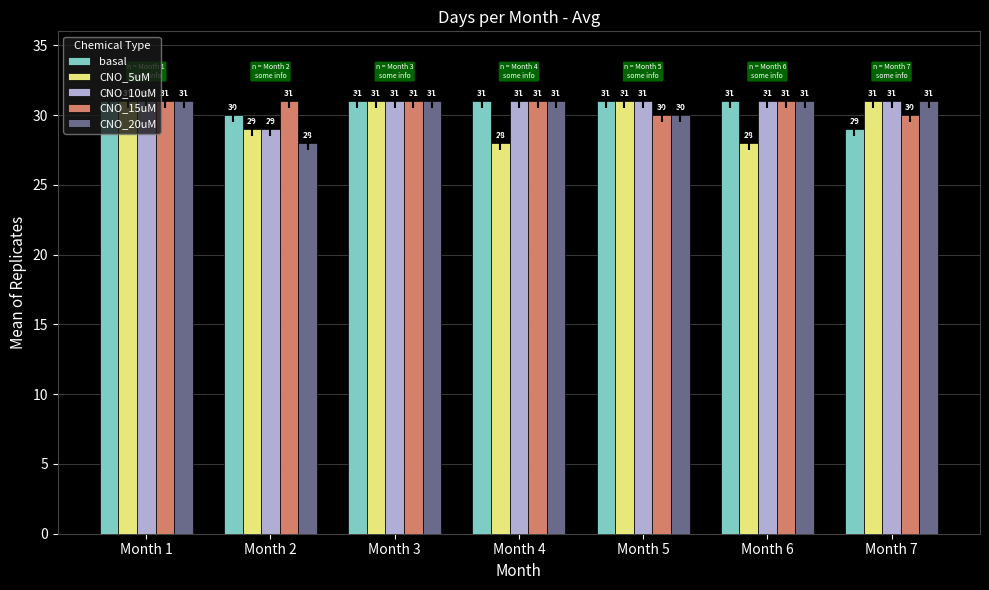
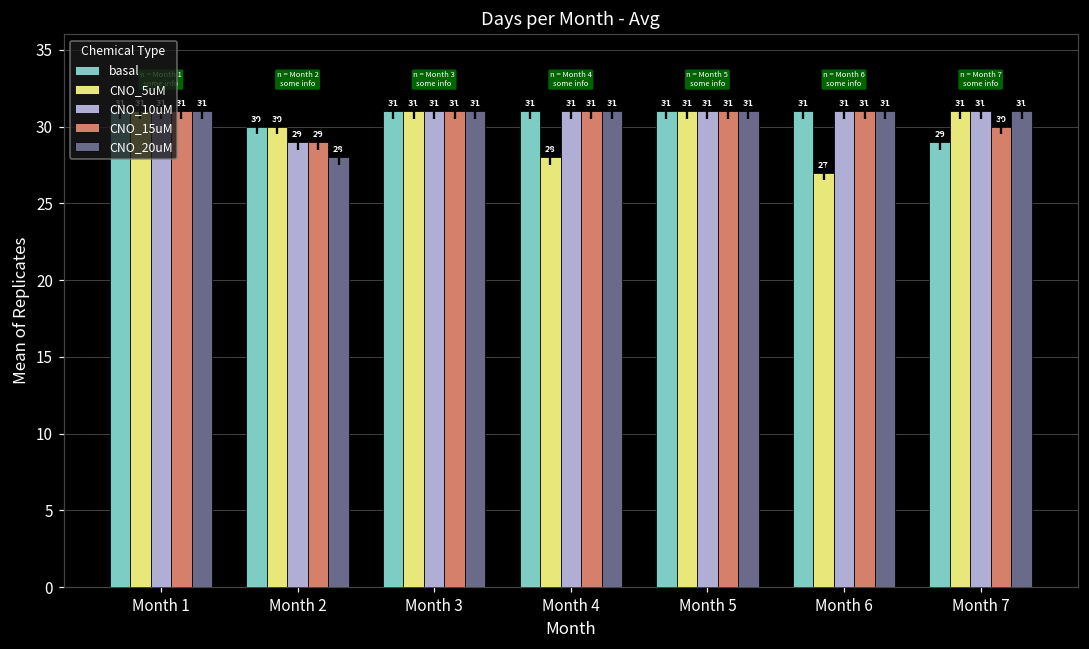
  {
    "basal": {
      "Month 2": 30,
      "Month 3": 31,
      "Month 4": 31,
      "Month 5": 31,
      "Month 6": 31,
      "Month 7": 29
    },
    "CNO_5uM": {
-     "Month 2": 29,
+     "Month 2": 30,
      "Month 3": 31,
      "Month 4": 28,
      "Month 5": 31,
-     "Month 6": 28,
+     "Month 6": 27,
      "Month 7": 31
    },
    "CNO_10uM": {
      "Month 2": 29,
      "Month 3": 31,
      "Month 4": 31,
      "Month 5": 31,
      "Month 6": 31,
      "Month 7": 31
    },
    "CNO_15uM": {
-     "Month 2": 31,
+     "Month 2": 29,
      "Month 3": 31,
      "Month 4": 31,
-     "Month 5": 30,
+     "Month 5": 31,
      "Month 6": 31,
      "Month 7": 30
    },
    "CNO_20uM": {
      "Month 1": 31,
      "Month 2": 28,
      "Month 3": 31,
      "Month 4": 31,
-     "Month 5": 30,
+     "Month 5": 31,
      "Month 6": 31,
      "Month 7": 31
    }
  }
